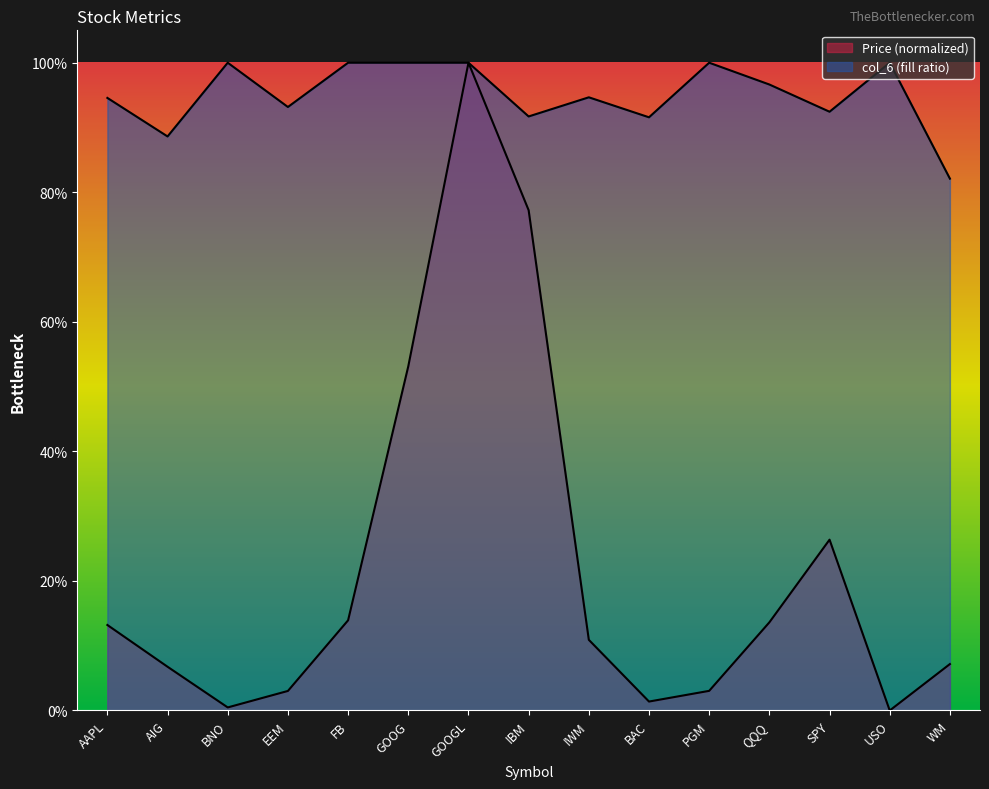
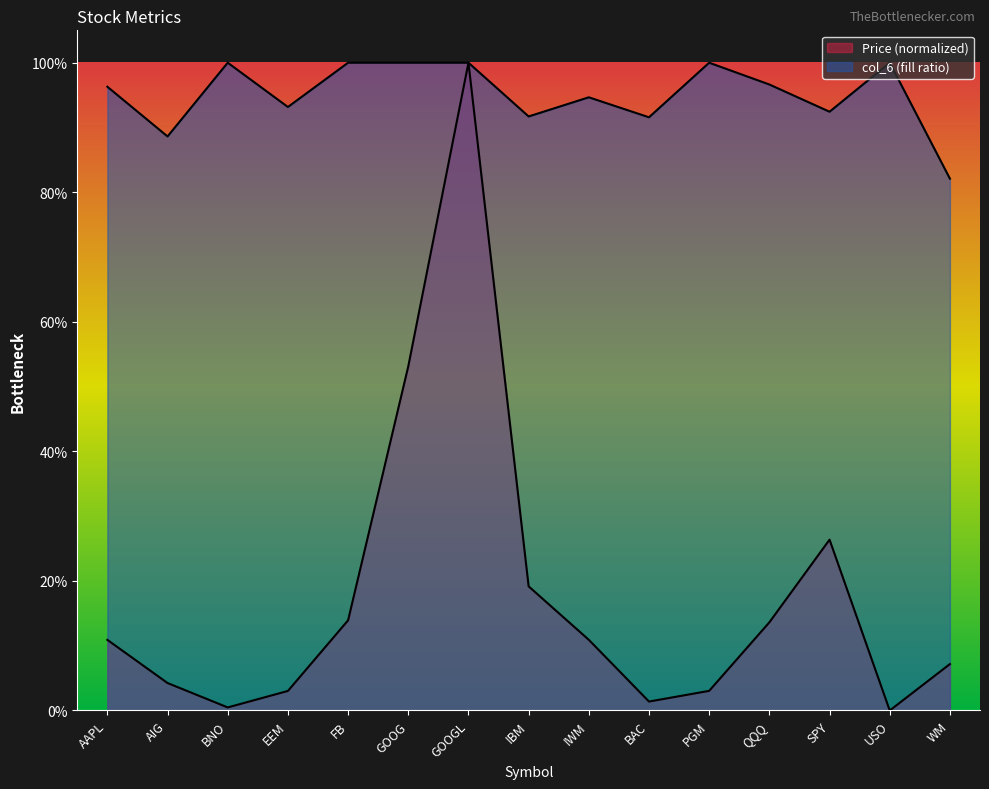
  {
    "Price (normalized)": {
-     "AAPL": "13%",
-     "AIG": "7%",
+     "AAPL": "11%",
+     "AIG": "4%",
      "BNO": "0%",
      "EEM": "3%",
      "FB": "14%",
      "GOOG": "53%",
-     "IBM": "77%",
+     "IBM": "19%",
      "IWM": "11%",
      "BAC": "1%",
      "PGM": "3%",
      "QQQ": "14%",
      "SPY": "26%",
      "USO": "0%",
      "WM": "7%"
    },
    "col_6 (fill ratio)": {
-     "AAPL": "95%",
+     "AAPL": "96%",
      "AIG": "89%",
      "BNO": "100%",
      "EEM": "93%",
      "FB": "100%",
      "GOOG": "100%",
      "IBM": "92%",
      "IWM": "95%",
      "BAC": "92%",
      "PGM": "100%",
      "QQQ": "97%",
      "SPY": "92%",
      "WM": "82%"
    }
  }
